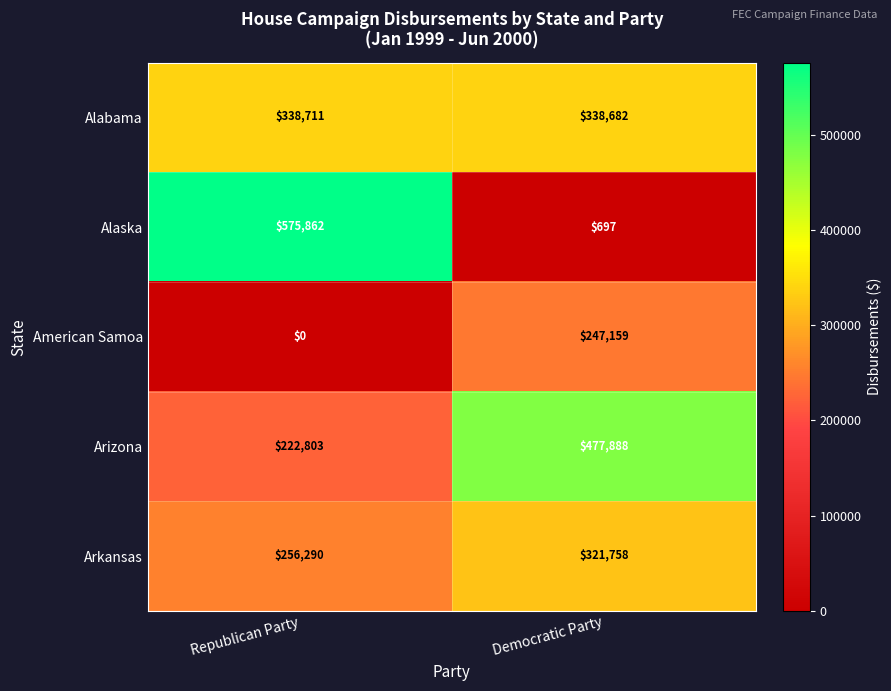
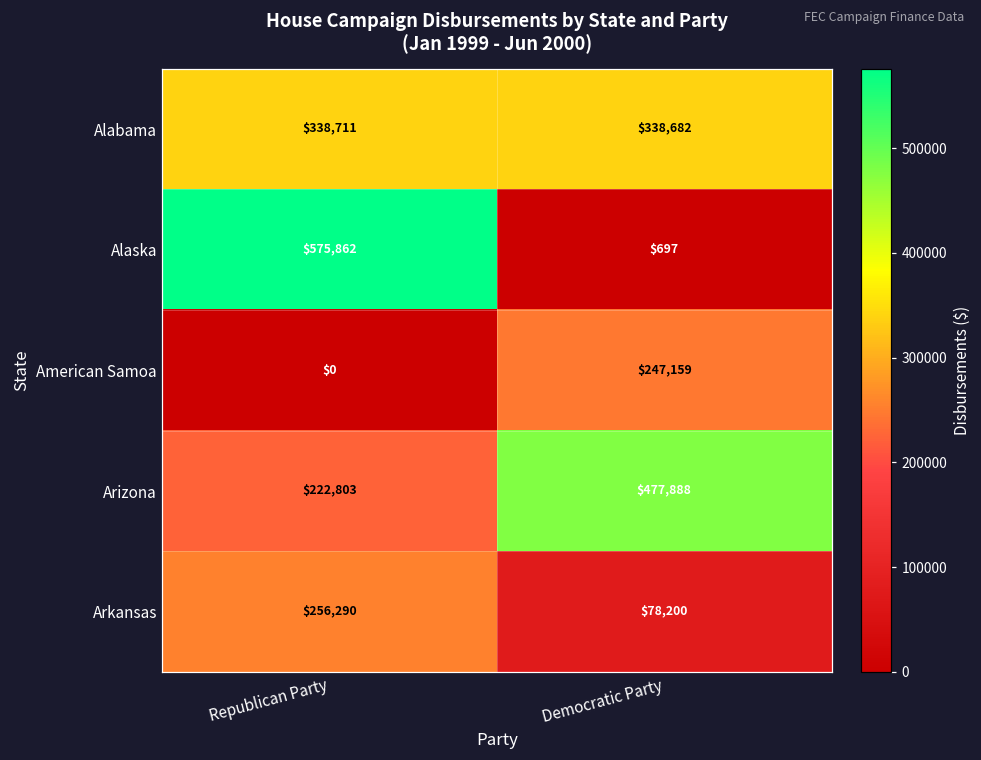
  {
    "Alabama": {
      "Republican Party": "$338,711",
      "Democratic Party": "$338,682"
    },
    "Alaska": {
      "Republican Party": "$575,862",
      "Democratic Party": "$697"
    },
    "American Samoa": {
      "Republican Party": "$0",
      "Democratic Party": "$247,159"
    },
    "Arizona": {
      "Republican Party": "$222,803",
      "Democratic Party": "$477,888"
    },
    "Arkansas": {
      "Republican Party": "$256,290",
-     "Democratic Party": "$321,758"
+     "Democratic Party": "$78,200"
    }
  }
